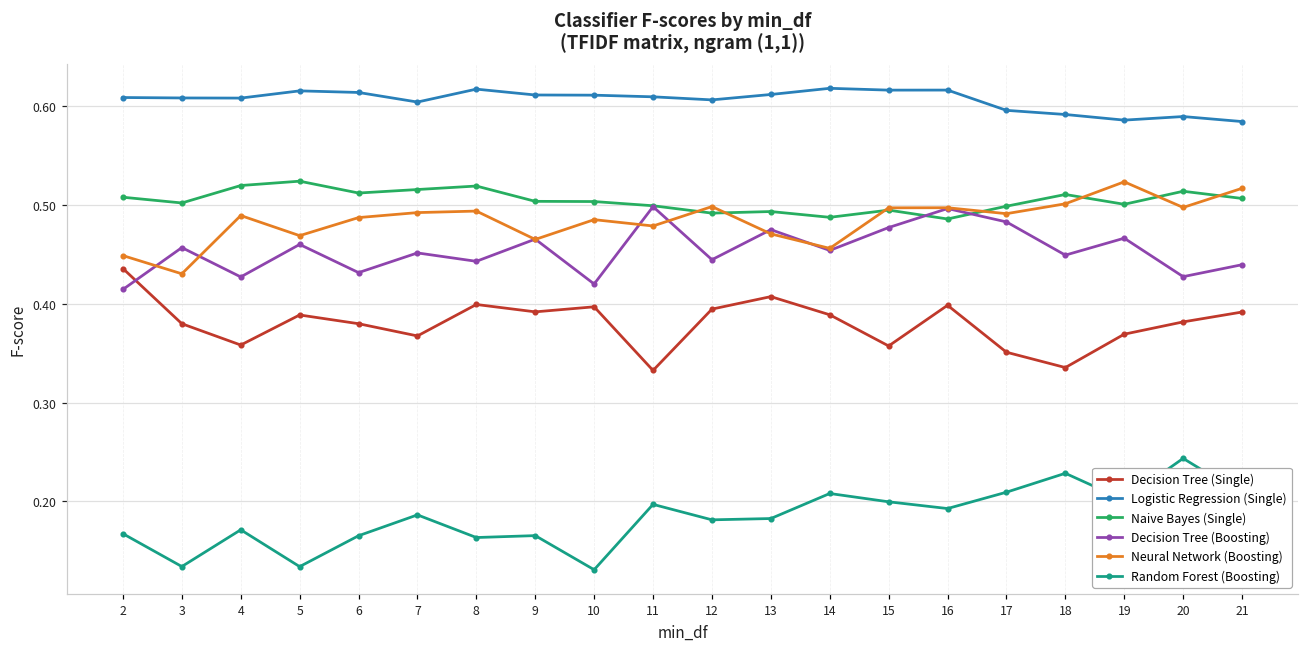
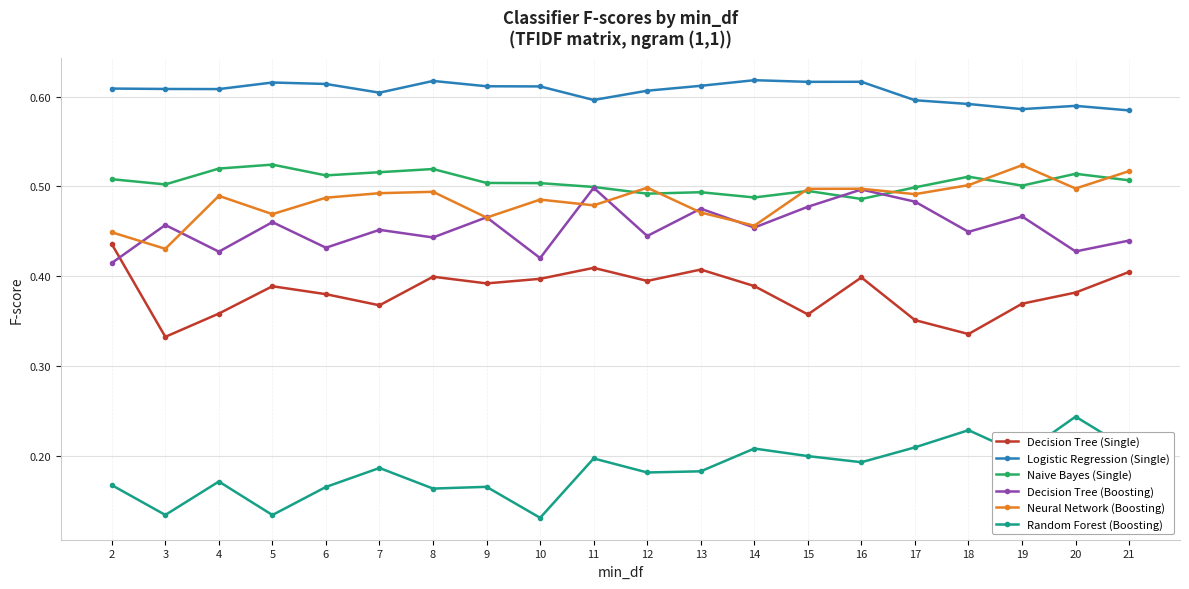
  {
    "Decision Tree (Single)": {
      "2": 0.44,
-     "3": 0.38,
+     "3": 0.33,
      "4": 0.36,
      "5": 0.39,
      "6": 0.38,
      "7": 0.37,
      "8": 0.40,
      "9": 0.39,
      "10": 0.40,
-     "11": 0.33,
+     "11": 0.41,
      "12": 0.39,
      "13": 0.41,
      "14": 0.39,
      "15": 0.36,
      "16": 0.40,
      "17": 0.35,
      "18": 0.34,
      "19": 0.37,
      "20": 0.38,
-     "21": 0.39
+     "21": 0.40
    },
    "Logistic Regression (Single)": {
      "2": 0.61,
      "3": 0.61,
      "4": 0.61,
      "5": 0.62,
      "6": 0.61,
      "7": 0.60,
      "8": 0.62,
      "9": 0.61,
      "10": 0.61,
-     "11": 0.61,
+     "11": 0.60,
      "12": 0.61,
      "13": 0.61,
      "14": 0.62,
      "15": 0.62,
      "16": 0.62,
      "17": 0.60,
      "18": 0.59,
      "19": 0.59,
      "20": 0.59,
      "21": 0.58
    },
    "Decision Tree (Boosting)": {
      "2": 0.41,
      "3": 0.46,
      "4": 0.43,
      "5": 0.46,
      "6": 0.43,
      "7": 0.45,
      "8": 0.44,
      "10": 0.42,
      "12": 0.44,
      "13": 0.48,
      "15": 0.48,
      "17": 0.48,
      "18": 0.45,
      "19": 0.47,
      "20": 0.43,
      "21": 0.44
    },
    "Neural Network (Boosting)": {
      "2": 0.45,
      "3": 0.43,
      "4": 0.49,
      "5": 0.47,
      "6": 0.49,
      "7": 0.49,
      "8": 0.49,
      "10": 0.49,
      "11": 0.48,
      "12": 0.50,
      "13": 0.47,
      "17": 0.49,
      "18": 0.50,
      "19": 0.52,
      "20": 0.50,
      "21": 0.52
    }
  }
